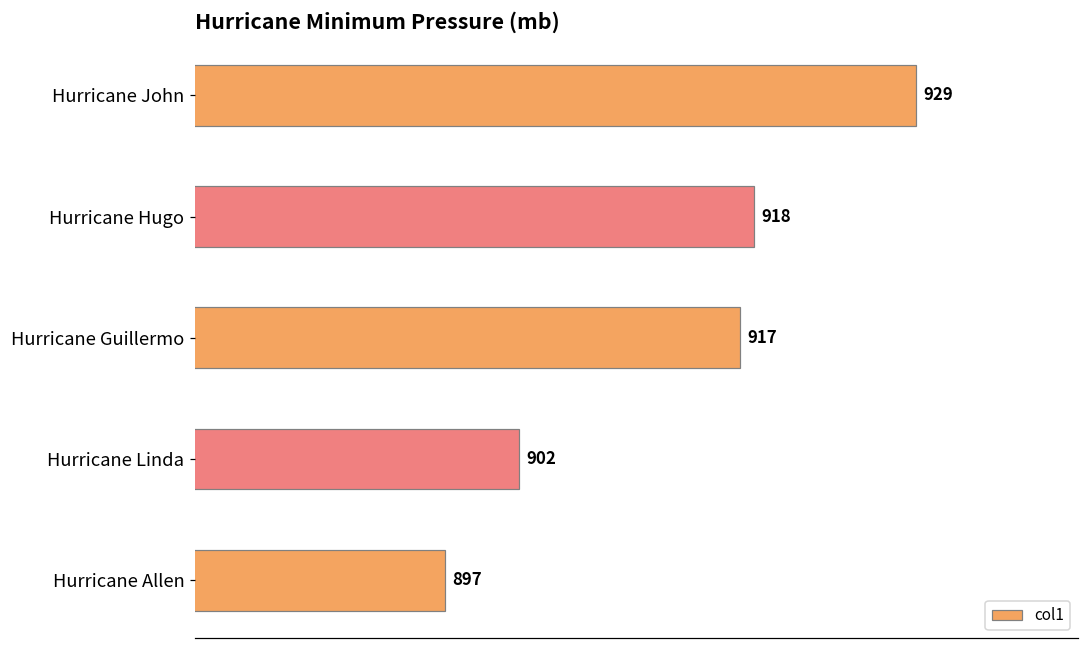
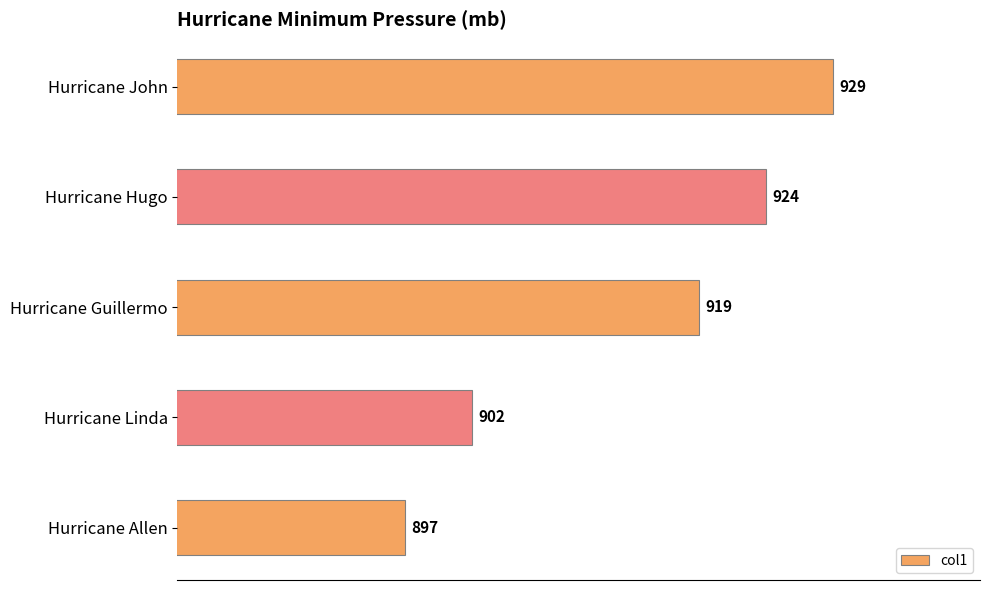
  {
    "Hurricane John": 929,
-   "Hurricane Hugo": 918,
-   "Hurricane Guillermo": 917,
+   "Hurricane Hugo": 924,
+   "Hurricane Guillermo": 919,
    "Hurricane Linda": 902,
    "Hurricane Allen": 897
  }
